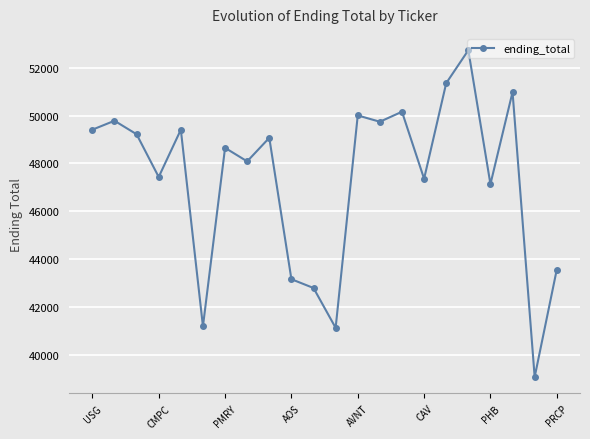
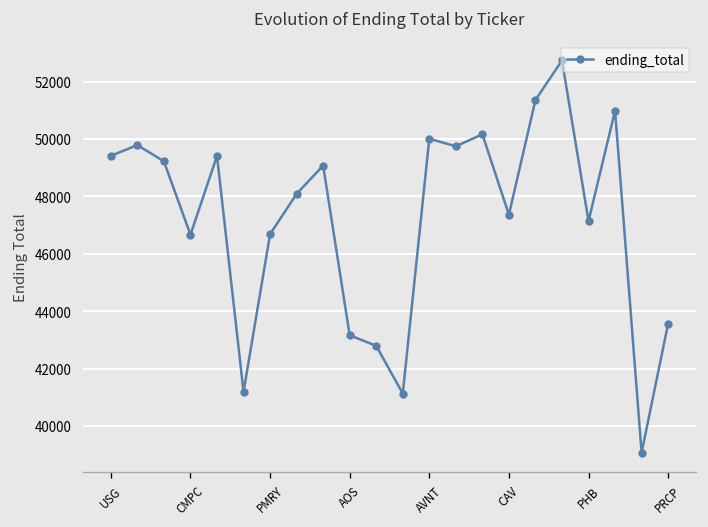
  {
    "USG": 49400,
-   "CMPC": 47400,
-   "PMRY": 48700,
+   "CMPC": 46700,
+   "PMRY": 46700,
    "AOS": 43200,
    "AVNT": 50000,
    "CAV": 47400,
    "PHB": 47100,
    "PRCP": 43600
  }
